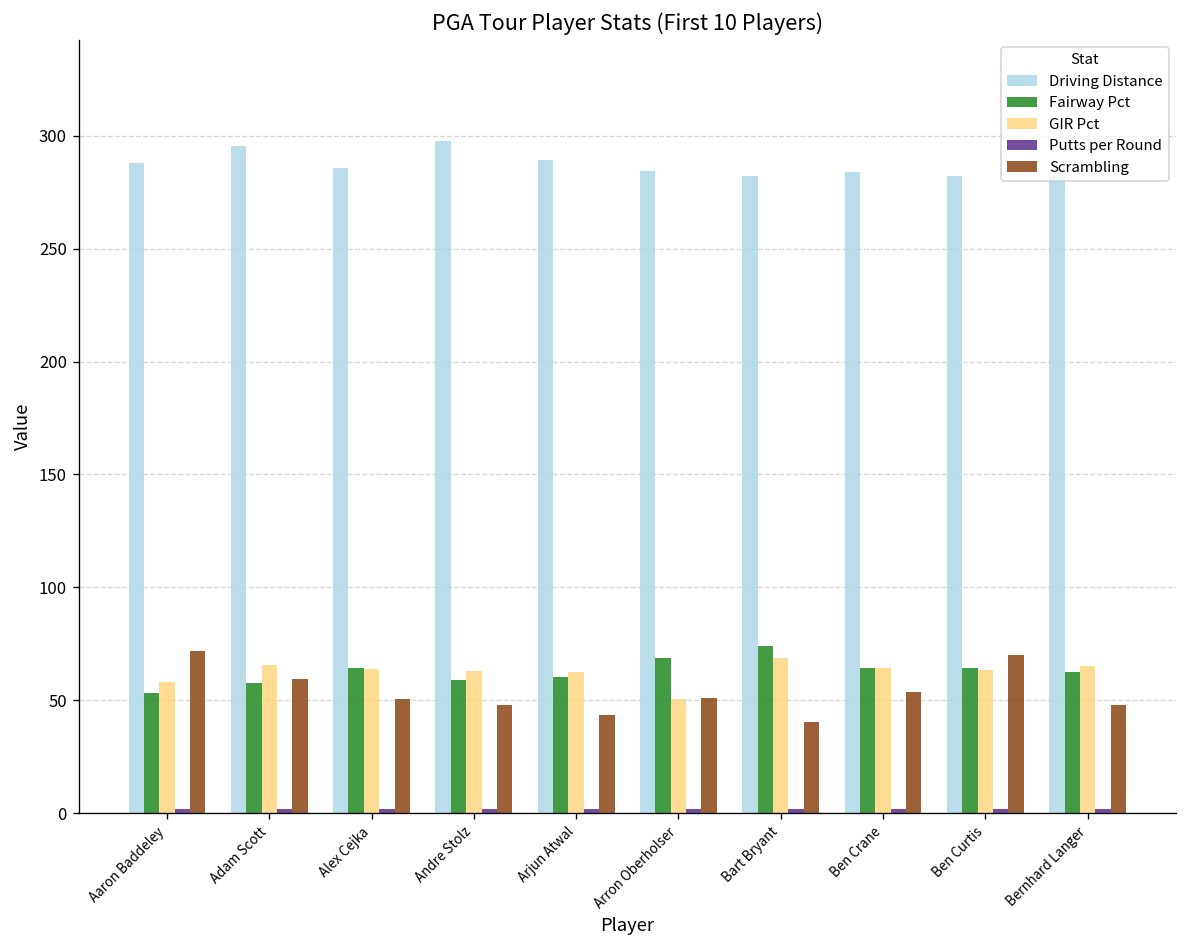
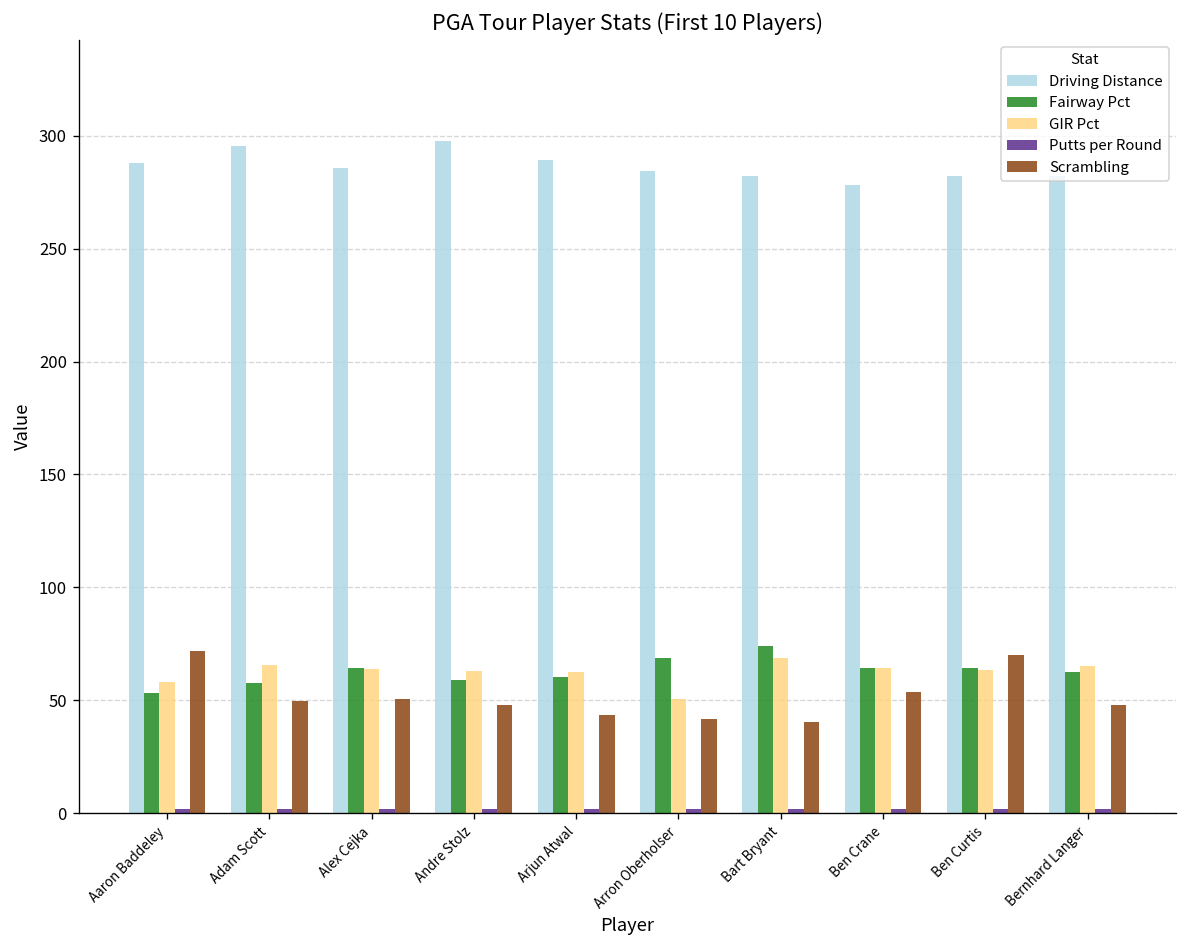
  {
    "Driving Distance": {
      "Aaron Baddeley": 288,
      "Adam Scott": 295,
      "Alex Cejka": 286,
      "Andre Stolz": 298,
      "Arjun Atwal": 289,
      "Arron Oberholser": 285,
      "Bart Bryant": 282,
-     "Ben Crane": 284,
+     "Ben Crane": 278,
      "Ben Curtis": 282
    },
    "Fairway Pct": {
      "Aaron Baddeley": 53,
      "Adam Scott": 58,
      "Alex Cejka": 64,
      "Andre Stolz": 59,
      "Arjun Atwal": 61,
      "Arron Oberholser": 69,
      "Bart Bryant": 74,
      "Ben Crane": 64,
      "Ben Curtis": 64,
      "Bernhard Langer": 63
    },
    "GIR Pct": {
      "Aaron Baddeley": 58,
      "Adam Scott": 66,
      "Alex Cejka": 64,
      "Andre Stolz": 63,
      "Arjun Atwal": 63,
      "Arron Oberholser": 50,
      "Bart Bryant": 69,
      "Ben Crane": 64,
      "Ben Curtis": 63,
      "Bernhard Langer": 65
    },
    "Putts per Round": {
      "Aaron Baddeley": 2,
      "Adam Scott": 2,
      "Alex Cejka": 2,
      "Andre Stolz": 2,
      "Arjun Atwal": 2,
      "Arron Oberholser": 2,
      "Bart Bryant": 2,
      "Ben Crane": 2,
      "Ben Curtis": 2,
      "Bernhard Langer": 2
    },
    "Scrambling": {
      "Aaron Baddeley": 72,
-     "Adam Scott": 59,
+     "Adam Scott": 50,
      "Alex Cejka": 51,
      "Andre Stolz": 48,
      "Arjun Atwal": 44,
-     "Arron Oberholser": 51,
+     "Arron Oberholser": 42,
      "Bart Bryant": 40,
      "Ben Crane": 54,
      "Ben Curtis": 70,
      "Bernhard Langer": 48
    }
  }
